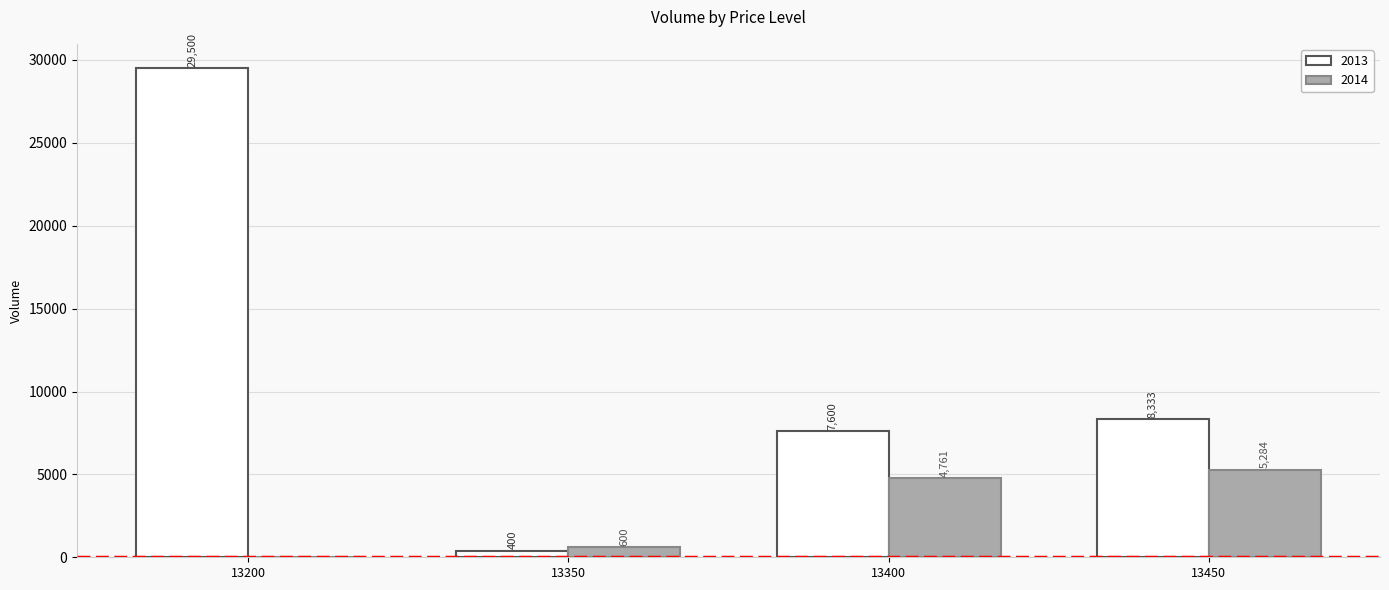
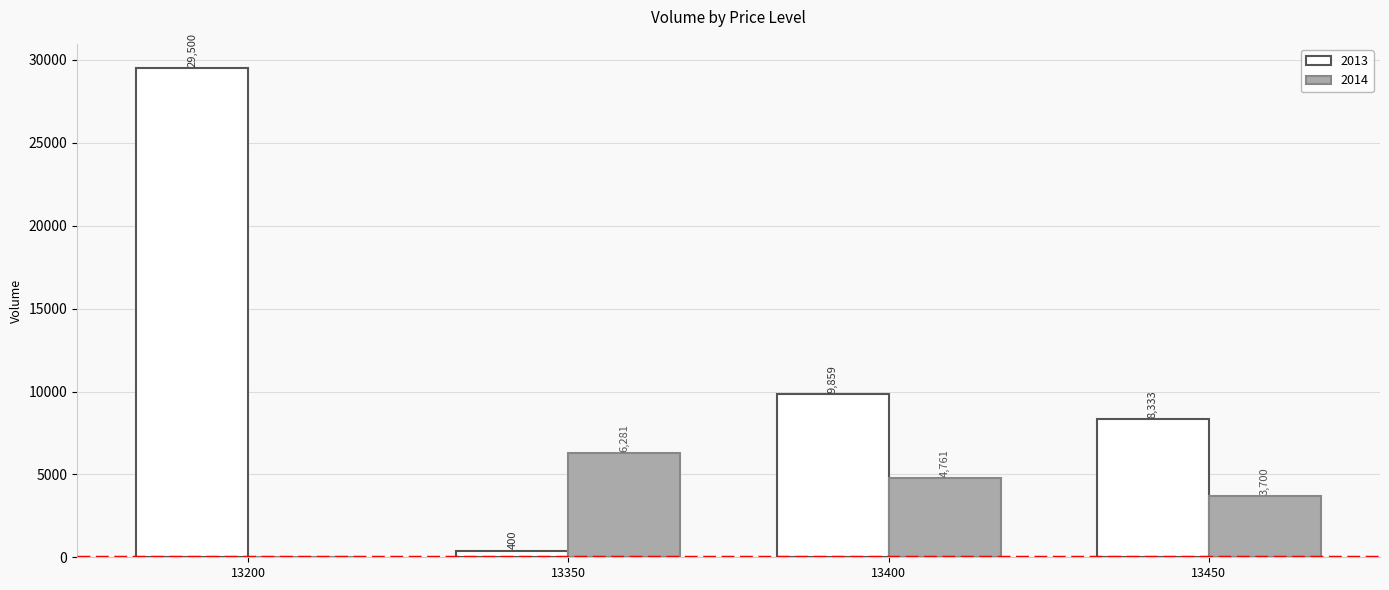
  {
    "2013": {
      "13200": "29,500",
      "13350": "400",
-     "13400": "7,600",
+     "13400": "9,859",
      "13450": "8,333"
    },
    "2014": {
-     "13350": "600",
+     "13350": "6,281",
      "13400": "4,761",
-     "13450": "5,284"
+     "13450": "3,700"
    }
  }
